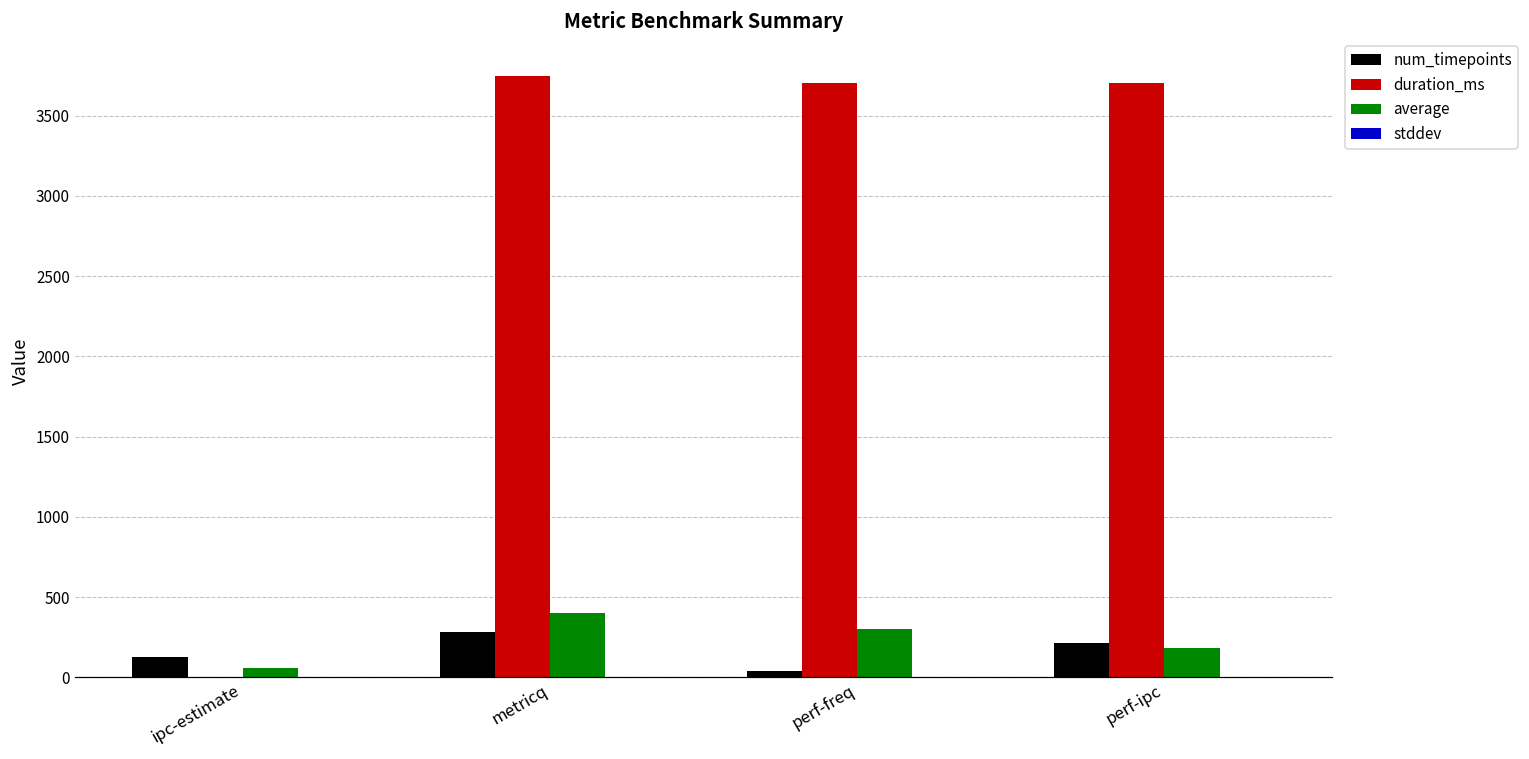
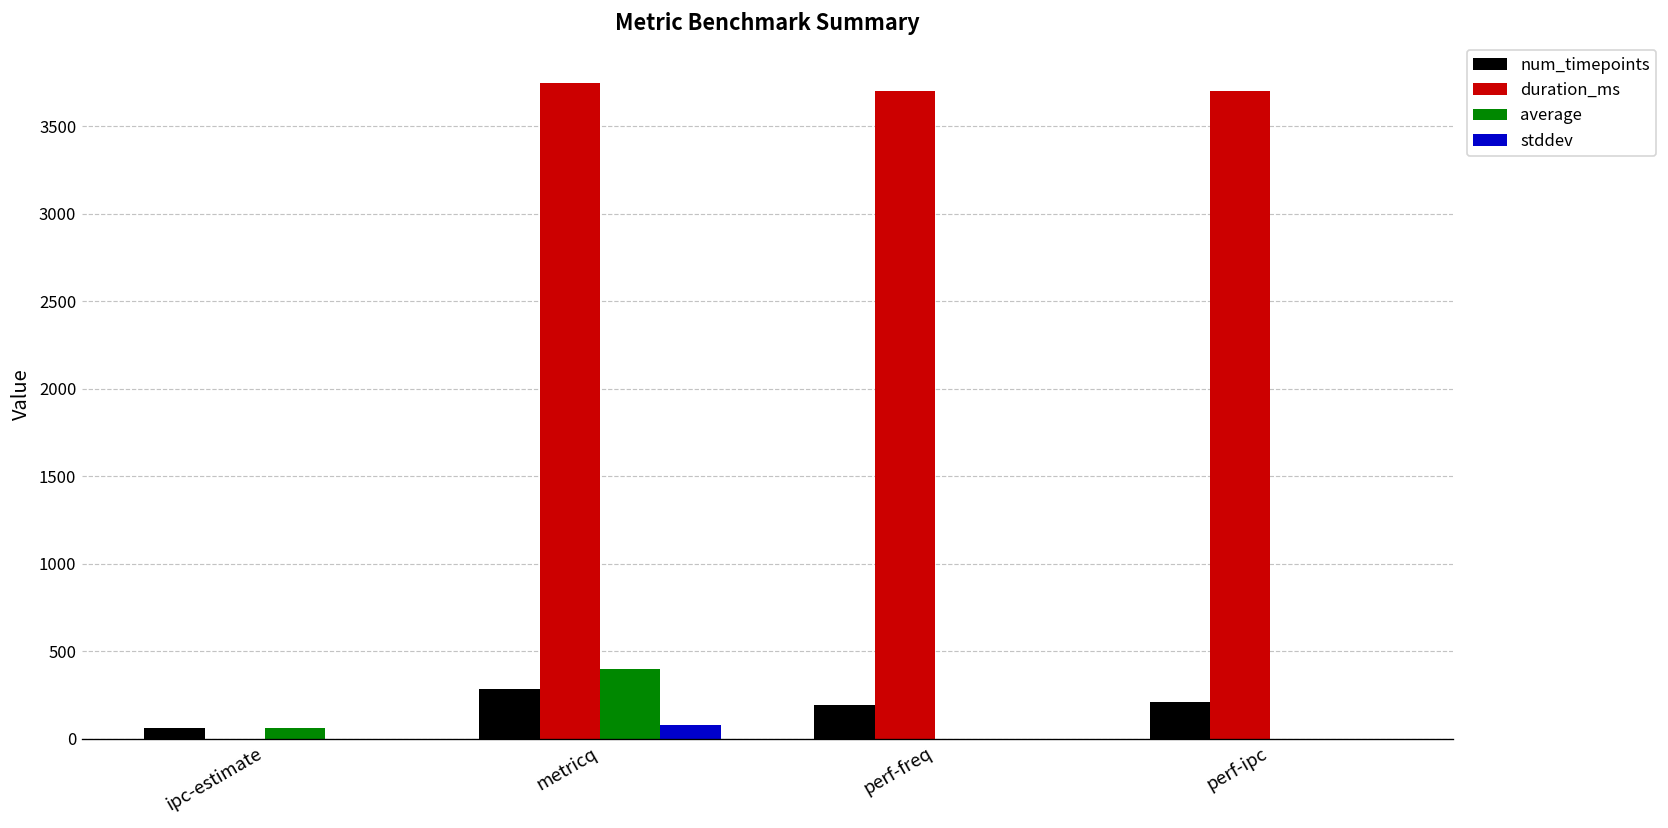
  {
    "num_timepoints": {
-     "ipc-estimate": 130,
+     "ipc-estimate": 70,
      "metricq": 280,
-     "perf-freq": 40,
+     "perf-freq": 190,
      "perf-ipc": 210
    },
    "duration_ms": {
      "ipc-estimate": 0,
      "metricq": 3750,
      "perf-freq": 3700,
      "perf-ipc": 3700
    },
    "average": {
      "ipc-estimate": 60,
      "metricq": 400,
-     "perf-freq": 300,
-     "perf-ipc": 180
+     "perf-freq": 0,
+     "perf-ipc": 0
    },
    "stddev": {
-     "metricq": 0
+     "metricq": 80
    }
  }
